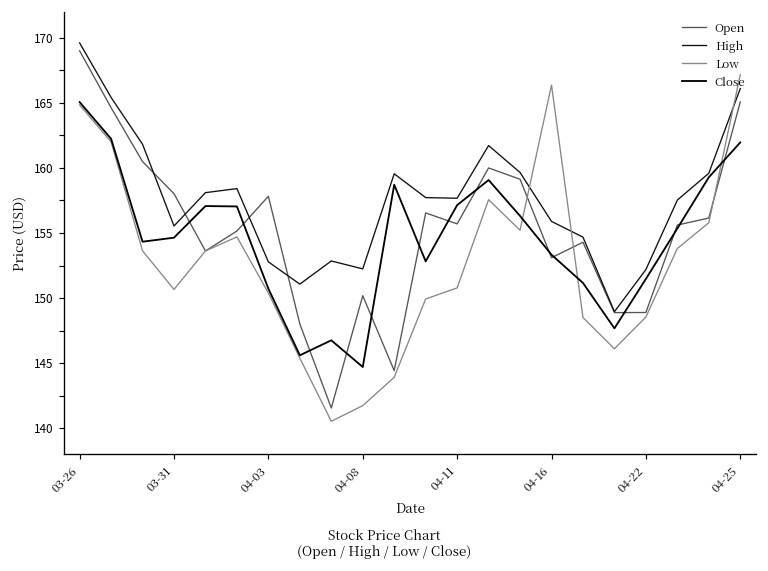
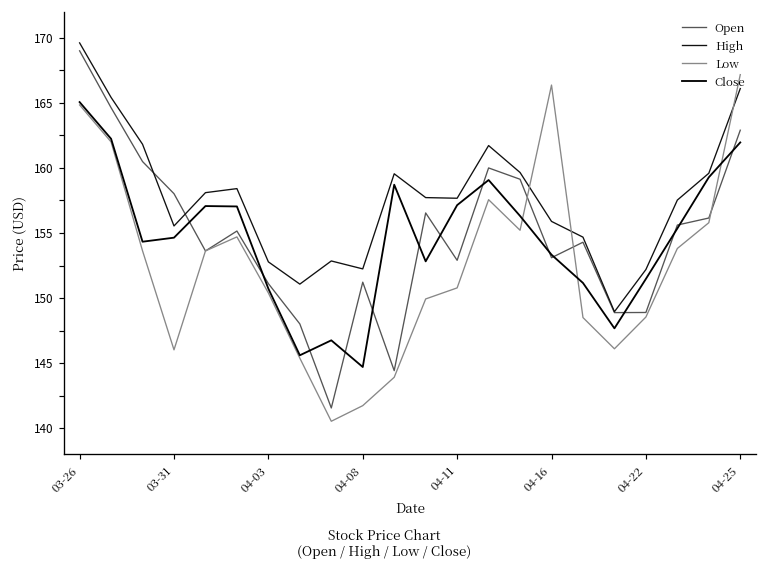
  {
    "Open": {
      "03-26": 169.0,
      "03-31": 158.0,
-     "04-03": 157.8,
-     "04-08": 150.2,
-     "04-11": 155.7,
+     "04-03": 151.1,
+     "04-08": 151.2,
+     "04-11": 152.9,
      "04-22": 148.9,
-     "04-25": 165.1
+     "04-25": 162.9
    },
    "Low": {
-     "03-31": 150.7,
+     "03-31": 146.0,
      "04-03": 150.4,
      "04-08": 141.7,
      "04-11": 150.8,
      "04-16": 166.4,
      "04-22": 148.5,
      "04-25": 167.2
    }
  }
